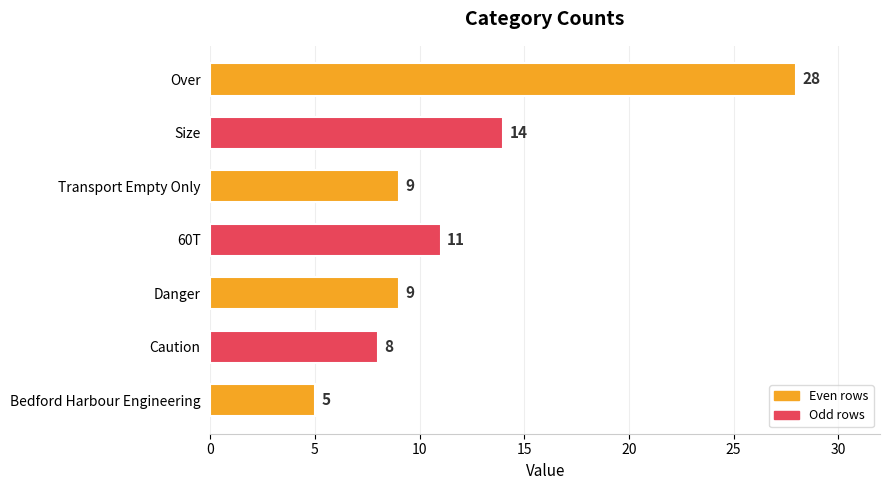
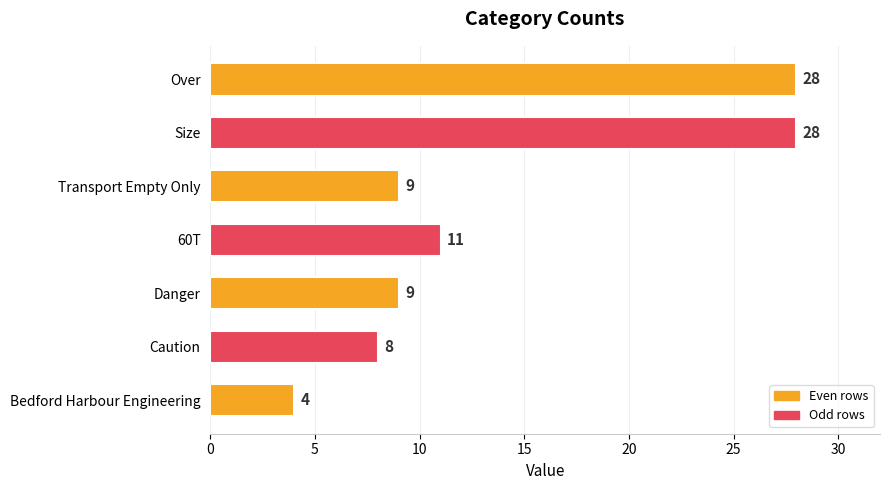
  {
    "Over": 28,
-   "Size": 14,
+   "Size": 28,
    "Transport Empty Only": 9,
    "60T": 11,
    "Danger": 9,
    "Caution": 8,
-   "Bedford Harbour Engineering": 5
+   "Bedford Harbour Engineering": 4
  }
